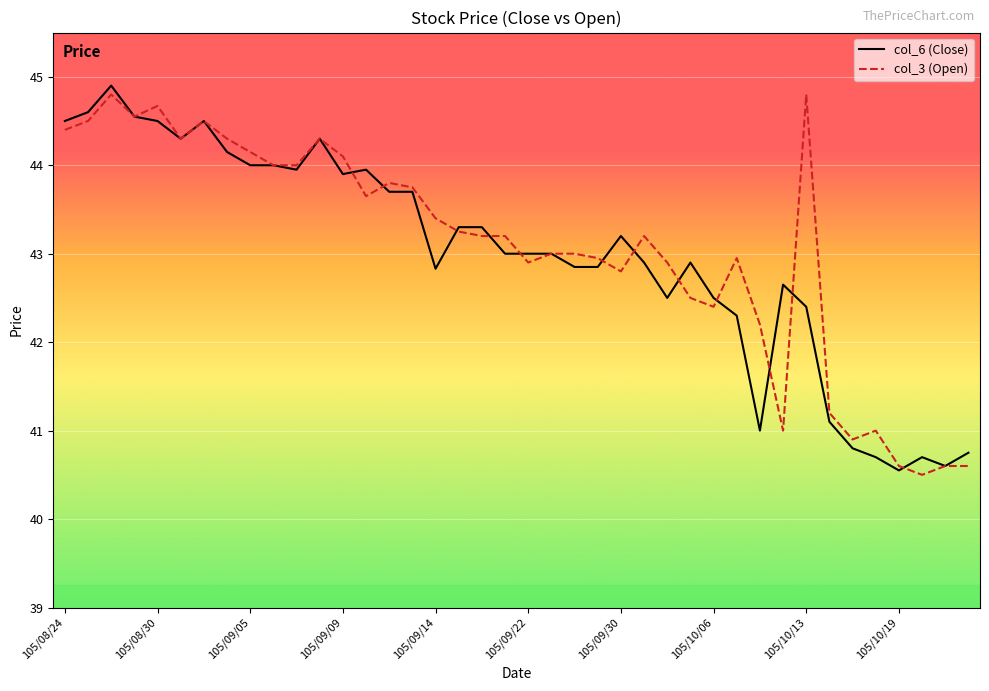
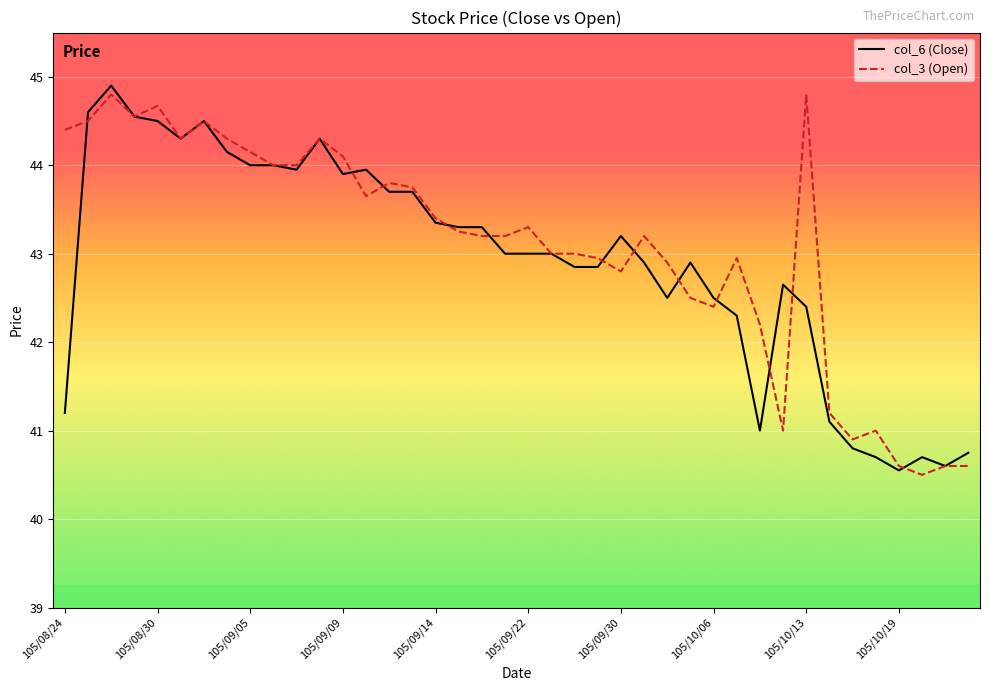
  {
    "col_6 (Close)": {
-     "105/08/24": 44.5,
+     "105/08/24": 41.2,
      "105/08/30": 44.5,
      "105/09/05": 44.0,
      "105/09/09": 43.9,
-     "105/09/14": 42.8,
+     "105/09/14": 43.4,
      "105/09/22": 43.0,
      "105/09/30": 43.2,
      "105/10/06": 42.5,
      "105/10/13": 42.4,
      "105/10/19": 40.6
    },
    "col_3 (Open)": {
      "105/08/24": 44.4,
      "105/08/30": 44.7,
      "105/09/05": 44.2,
      "105/09/09": 44.1,
      "105/09/14": 43.4,
-     "105/09/22": 42.9,
+     "105/09/22": 43.3,
      "105/09/30": 42.8,
      "105/10/06": 42.4,
      "105/10/13": 44.8,
      "105/10/19": 40.6
    }
  }
